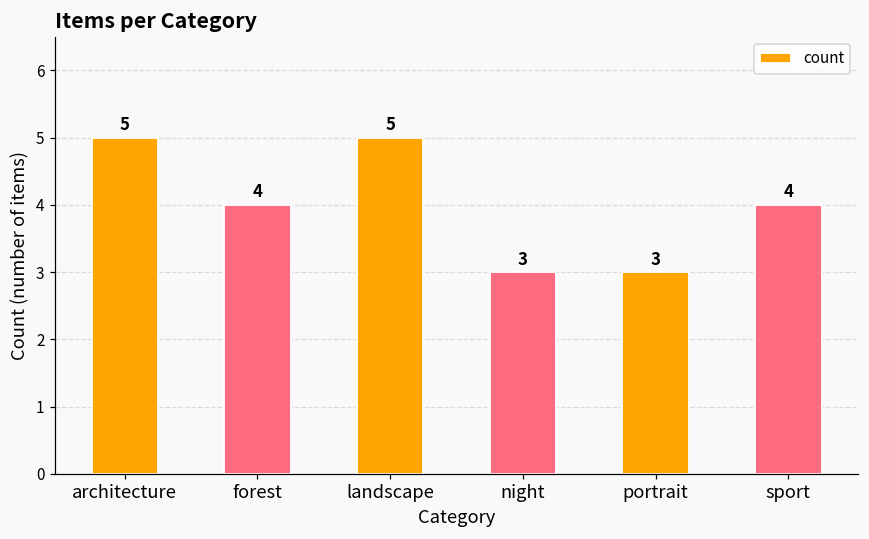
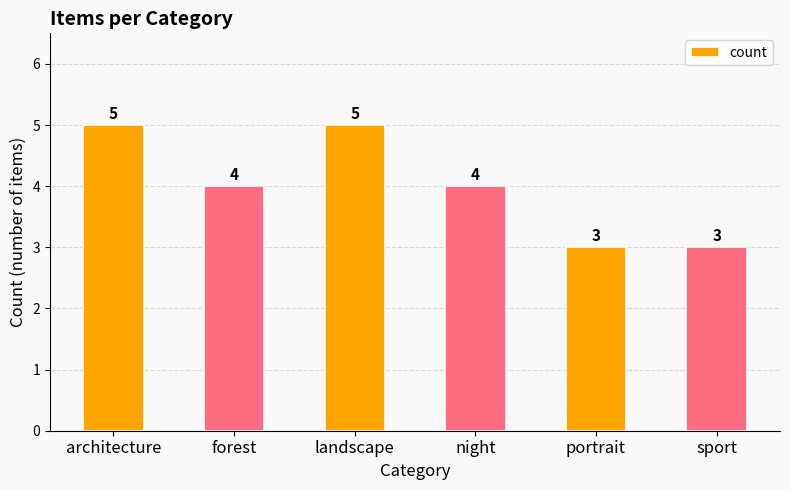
  {
    "architecture": 5,
    "forest": 4,
    "landscape": 5,
-   "night": 3,
+   "night": 4,
    "portrait": 3,
-   "sport": 4
+   "sport": 3
  }
